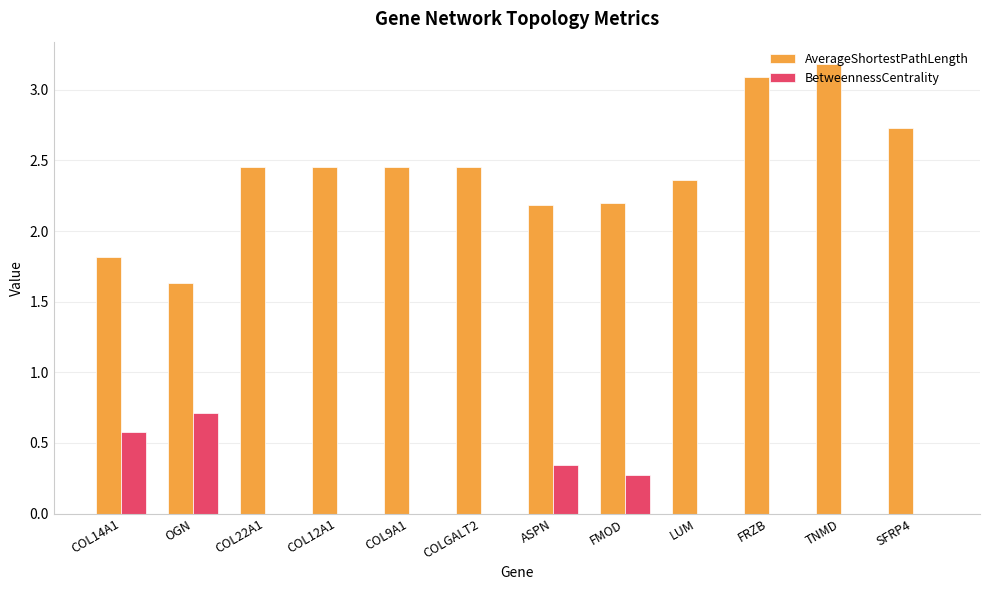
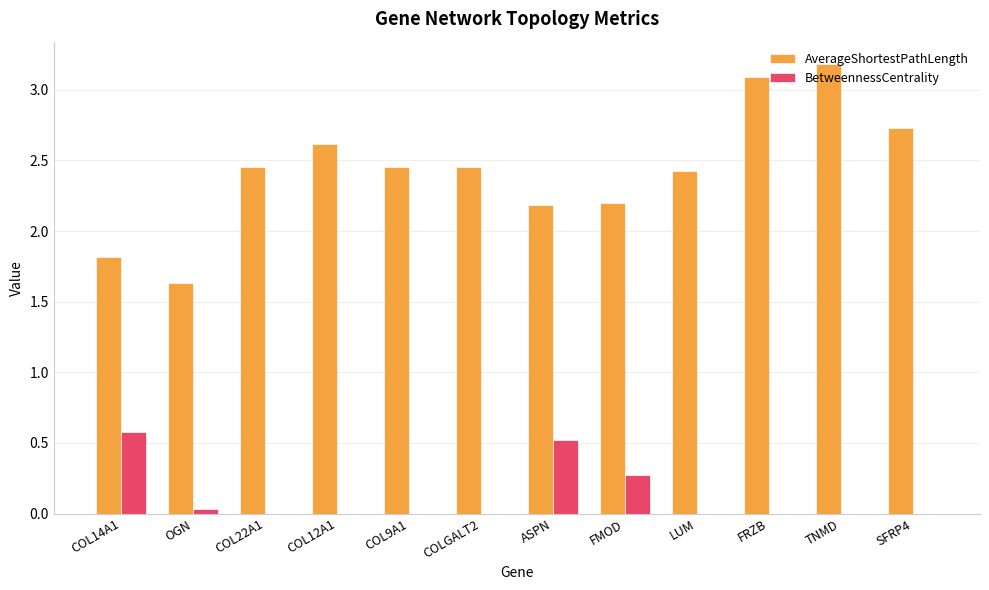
  {
    "AverageShortestPathLength": {
      "COL14A1": 1.82,
      "OGN": 1.64,
      "COL22A1": 2.46,
-     "COL12A1": 2.46,
+     "COL12A1": 2.62,
      "COL9A1": 2.46,
      "COLGALT2": 2.46,
      "ASPN": 2.18,
      "FMOD": 2.20,
-     "LUM": 2.36,
+     "LUM": 2.43,
      "FRZB": 3.09,
      "TNMD": 3.18,
      "SFRP4": 2.73
    },
    "BetweennessCentrality": {
      "COL14A1": 0.58,
-     "OGN": 0.71,
+     "OGN": 0.03,
      "COL22A1": 0.00,
      "COL12A1": 0.00,
      "COL9A1": 0.00,
      "COLGALT2": 0.00,
-     "ASPN": 0.35,
+     "ASPN": 0.52,
      "FMOD": 0.27,
      "LUM": 0.00,
      "FRZB": 0.00,
      "TNMD": 0.00,
      "SFRP4": 0.00
    }
  }
